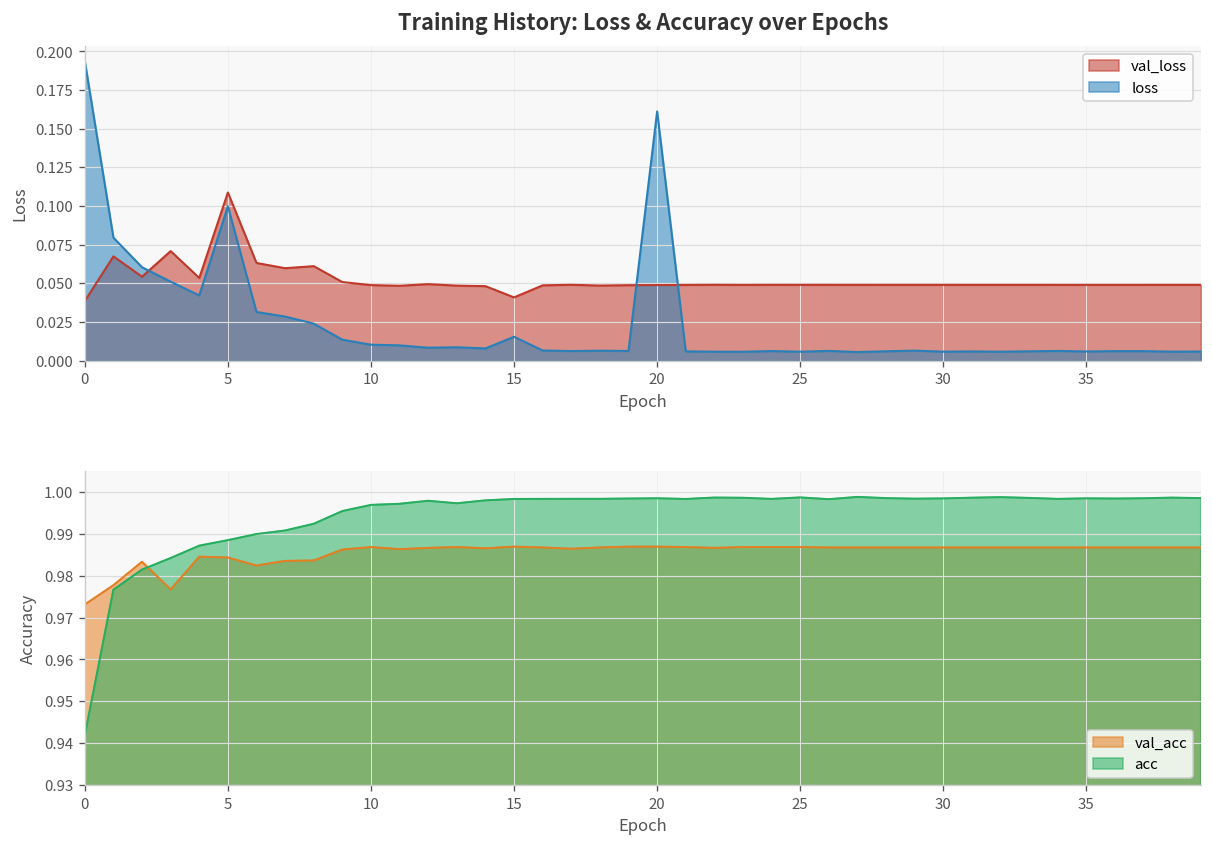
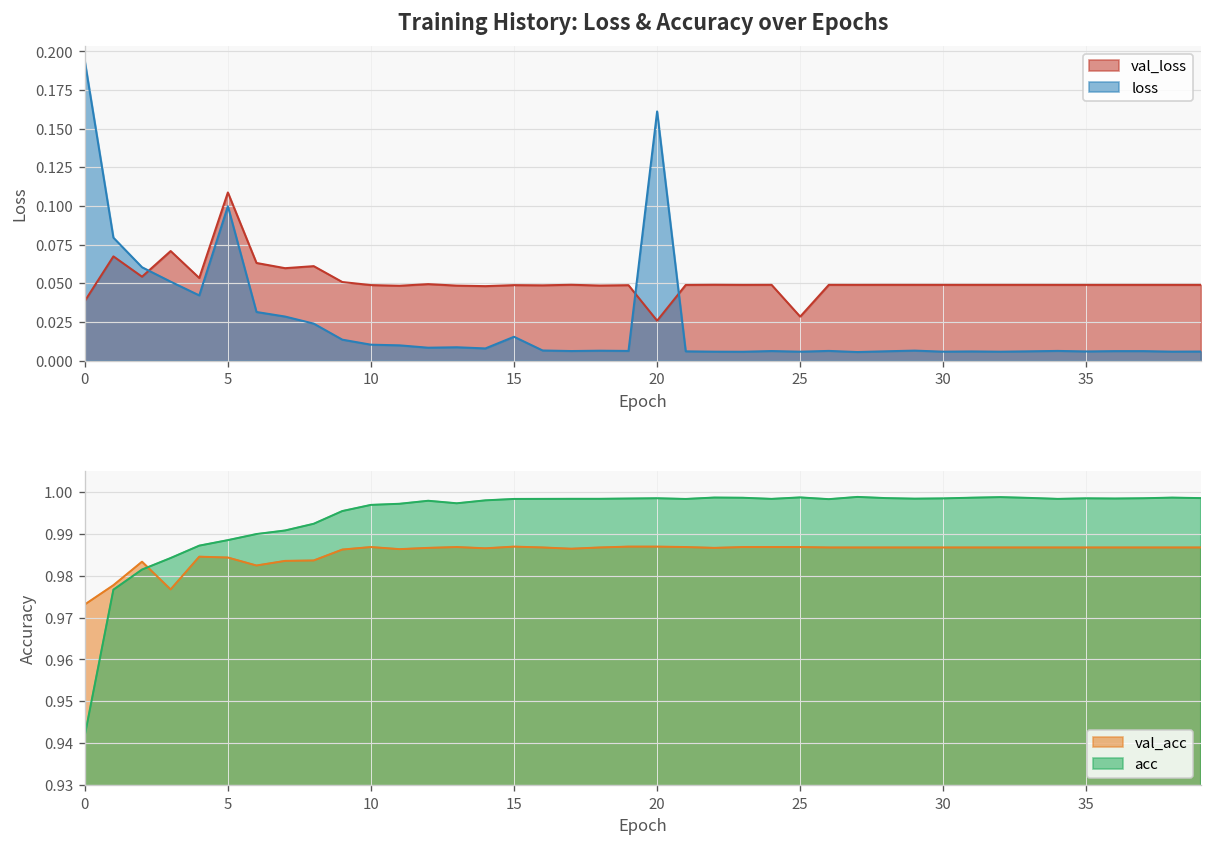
  {
    "Training History: Loss & Accuracy over Epochs": {
      "val_loss": {
        "0": 0.039,
        "5": 0.109,
        "10": 0.049,
-       "15": 0.041,
-       "20": 0.049,
-       "25": 0.049,
+       "15": 0.049,
+       "20": 0.026,
+       "25": 0.028,
        "30": 0.049,
        "35": 0.049
      },
      "loss": {
        "0": 0.194,
        "5": 0.100,
        "10": 0.010,
        "15": 0.015,
        "20": 0.161,
        "25": 0.006,
        "30": 0.006,
        "35": 0.006
      }
    }
  }
